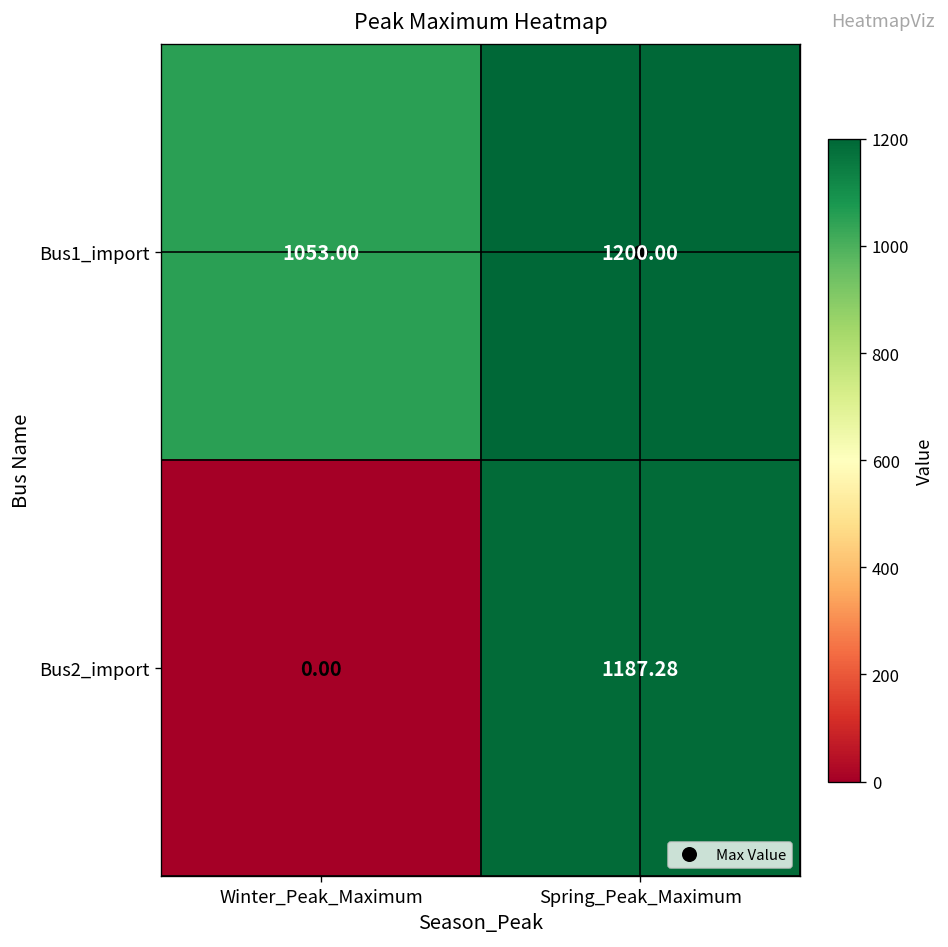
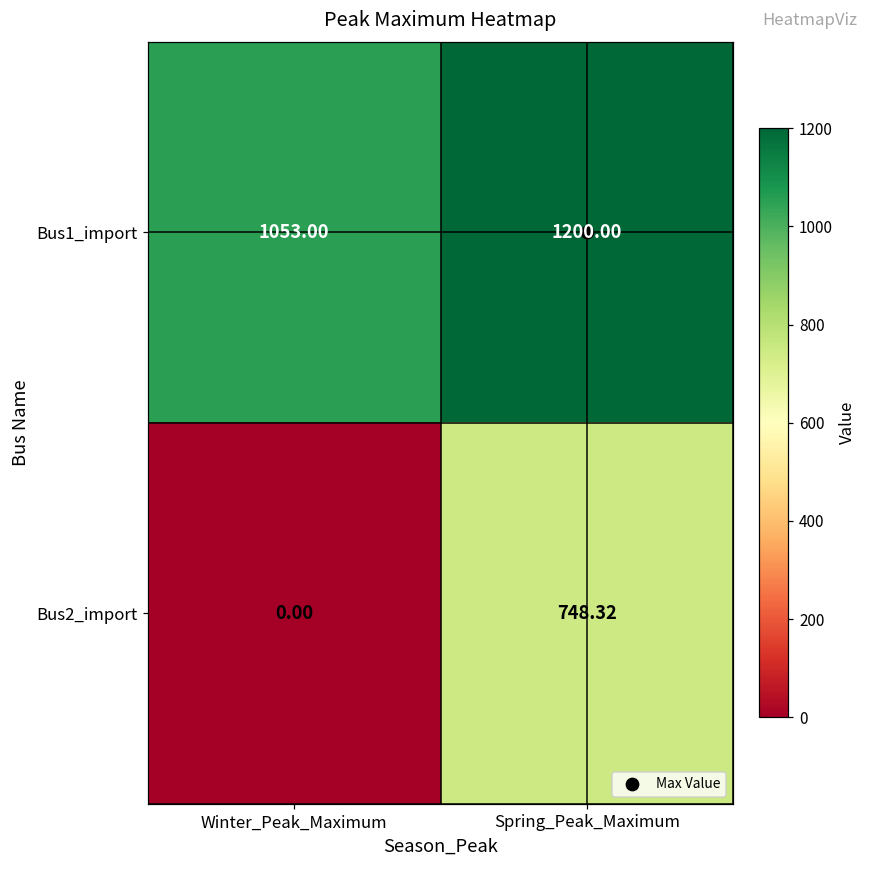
  {
    "Bus1_import": {
      "Winter_Peak_Maximum": 1053.00
    },
    "Bus2_import": {
      "Winter_Peak_Maximum": 0.00,
-     "Spring_Peak_Maximum": 1187.28
+     "Spring_Peak_Maximum": 748.32
    }
  }
